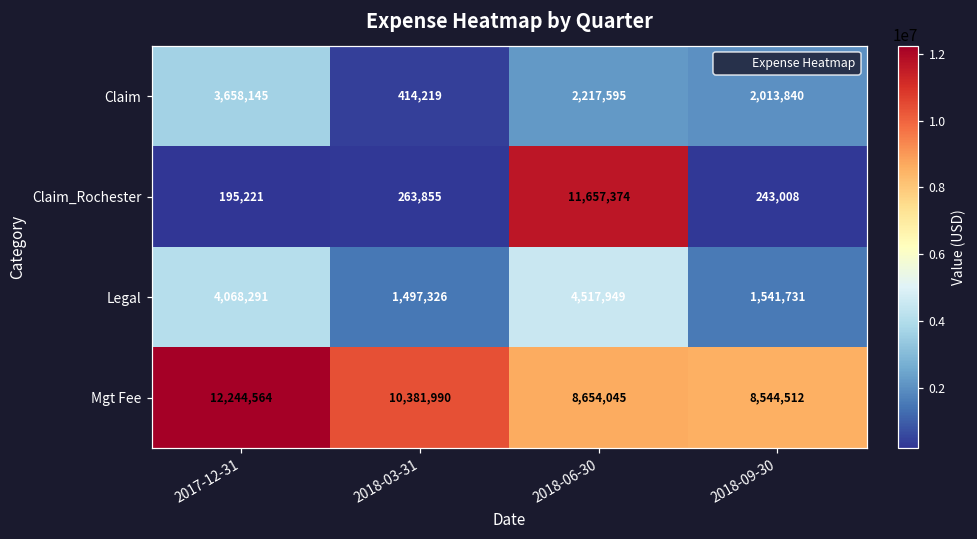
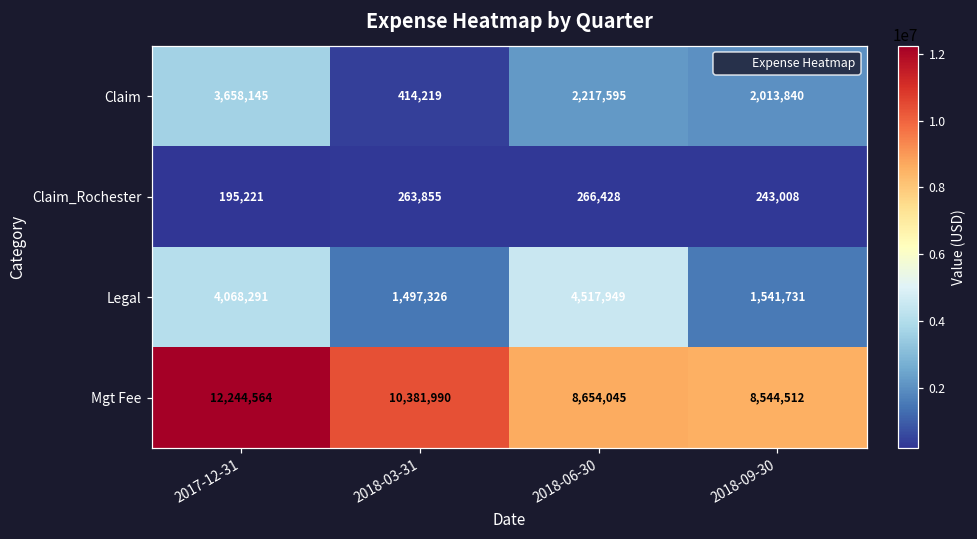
  {
    "Claim": {
      "2017-12-31": "3,658,145",
      "2018-03-31": "414,219",
      "2018-06-30": "2,217,595",
      "2018-09-30": "2,013,840"
    },
    "Claim_Rochester": {
      "2017-12-31": "195,221",
      "2018-03-31": "263,855",
-     "2018-06-30": "11,657,374",
+     "2018-06-30": "266,428",
      "2018-09-30": "243,008"
    },
    "Legal": {
      "2017-12-31": "4,068,291",
      "2018-03-31": "1,497,326",
      "2018-06-30": "4,517,949",
      "2018-09-30": "1,541,731"
    },
    "Mgt Fee": {
      "2017-12-31": "12,244,564",
      "2018-03-31": "10,381,990",
      "2018-06-30": "8,654,045",
      "2018-09-30": "8,544,512"
    }
  }
